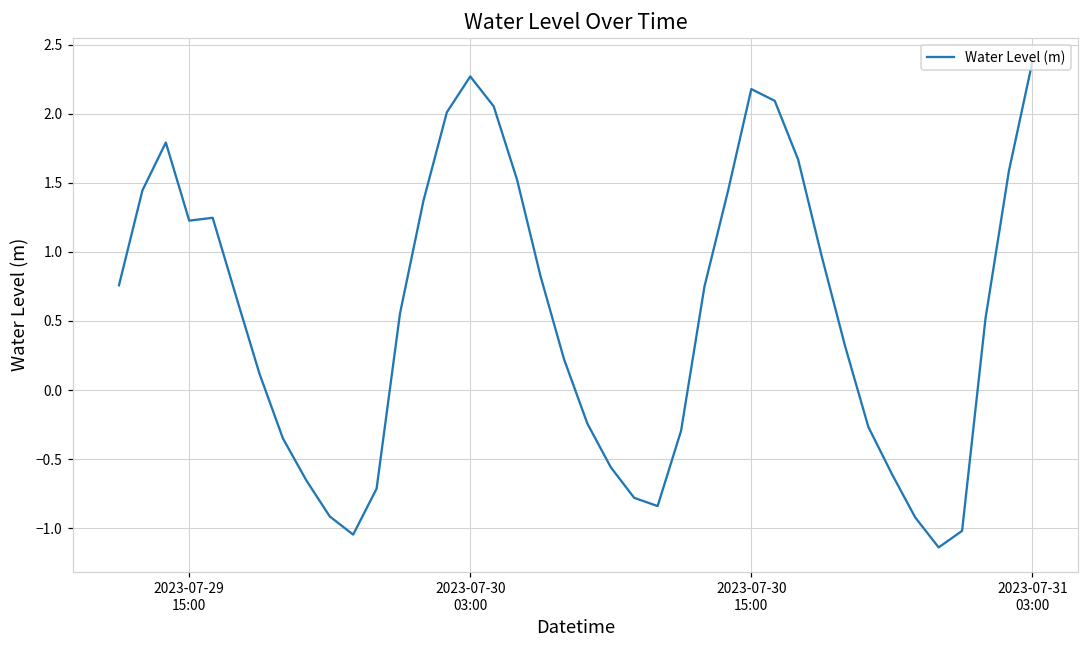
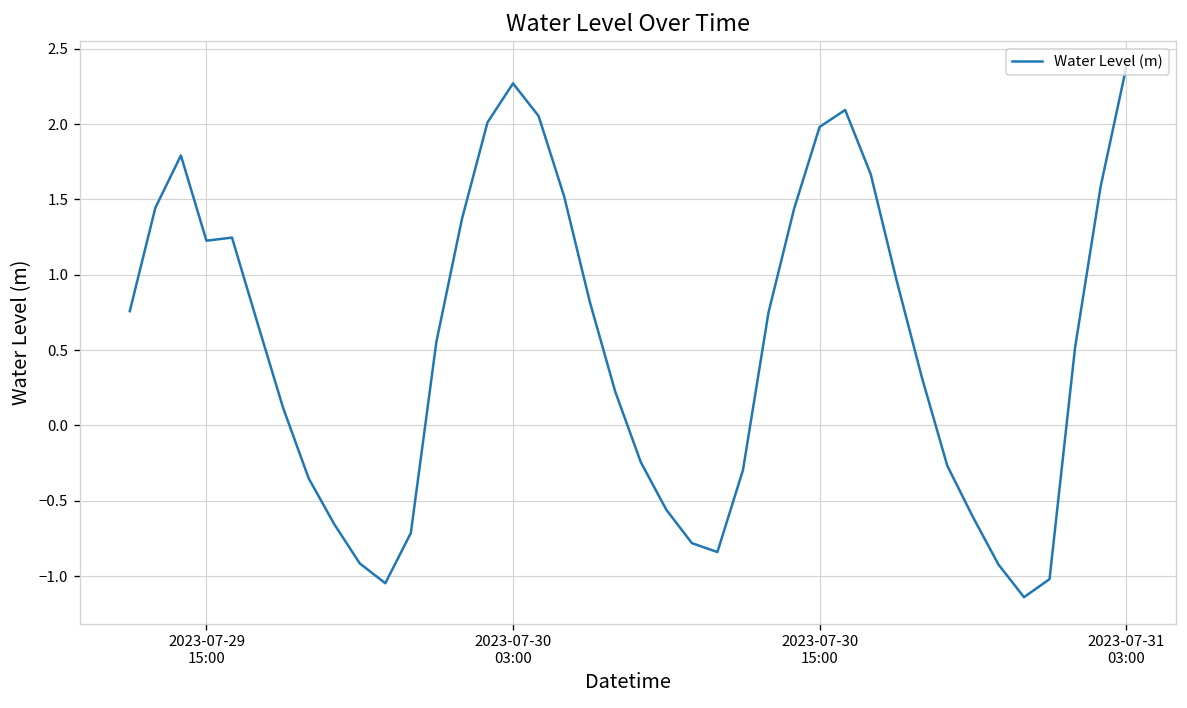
  {
    "2023-07-29 15:00": 1.23,
    "2023-07-30 03:00": 2.27,
-   "2023-07-30 15:00": 2.18
+   "2023-07-30 15:00": 1.98
  }
